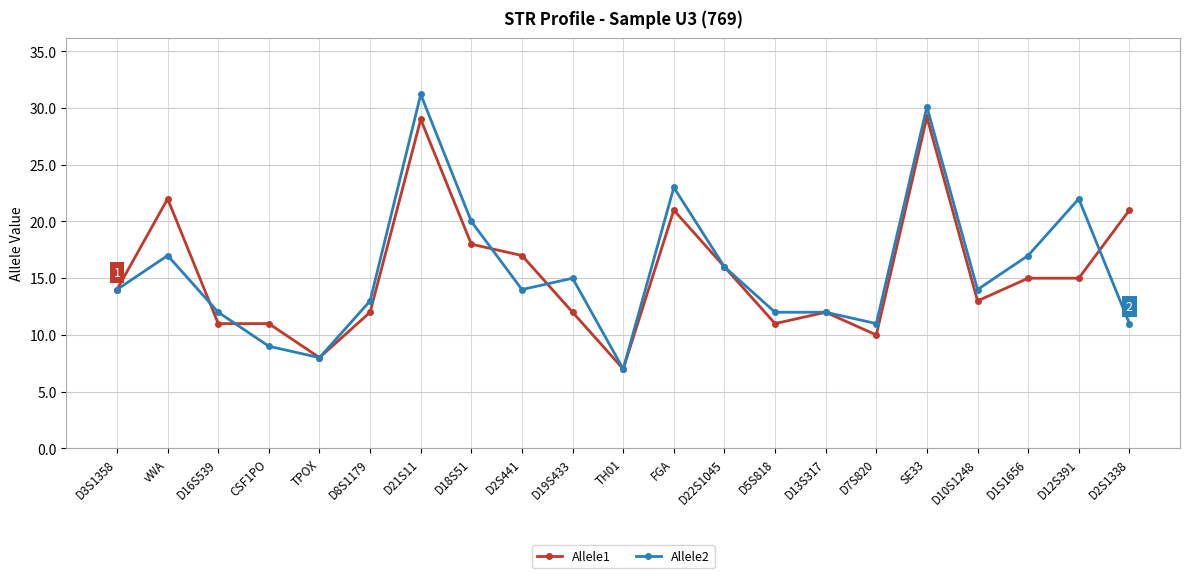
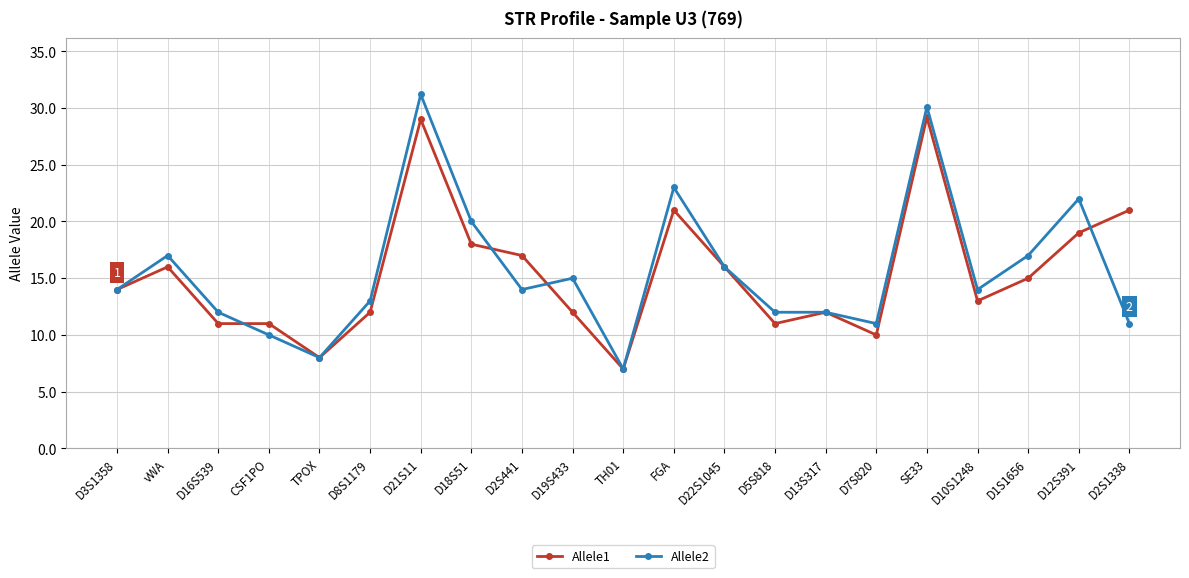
  {
    "Allele1": {
-     "vWA": 22,
+     "vWA": 16,
      "D16S539": 11,
      "CSF1PO": 11,
      "D8S1179": 12,
      "D21S11": 29,
      "D18S51": 18,
      "D2S441": 17,
      "D19S433": 12,
      "FGA": 21,
      "D5S818": 11,
      "D7S820": 10,
      "SE33": 29,
      "D10S1248": 13,
      "D1S1656": 15,
-     "D12S391": 15,
+     "D12S391": 19,
      "D2S1338": 21
    },
    "Allele2": {
      "vWA": 17,
      "D16S539": 12,
-     "CSF1PO": 9,
+     "CSF1PO": 10,
      "D8S1179": 13,
      "D21S11": 31,
      "D18S51": 20,
      "D2S441": 14,
      "D19S433": 15,
      "FGA": 23,
      "D5S818": 12,
      "D7S820": 11,
      "SE33": 30,
      "D10S1248": 14,
      "D1S1656": 17,
      "D12S391": 22
    }
  }
